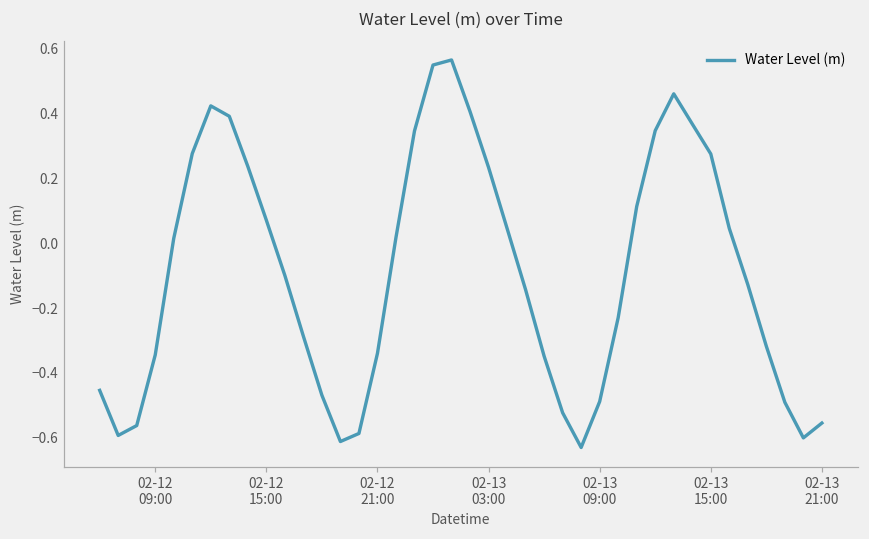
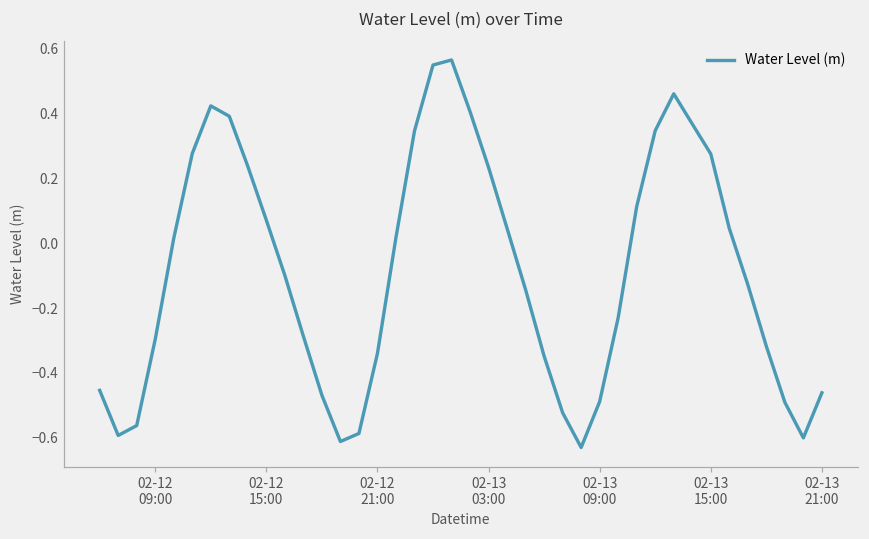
  {
-   "02-12 09:00": -0.34,
+   "02-12 09:00": -0.30,
    "02-12 15:00": 0.07,
    "02-12 21:00": -0.34,
    "02-13 03:00": 0.23,
    "02-13 09:00": -0.49,
    "02-13 15:00": 0.27,
-   "02-13 21:00": -0.55
+   "02-13 21:00": -0.46
  }
